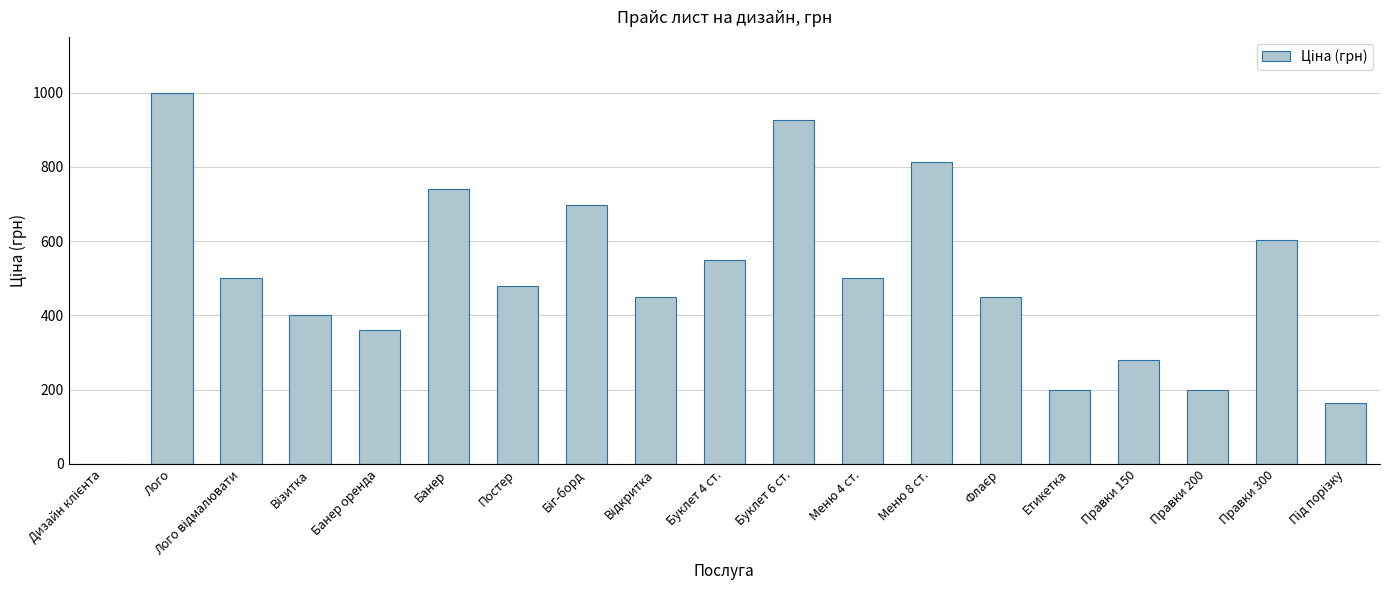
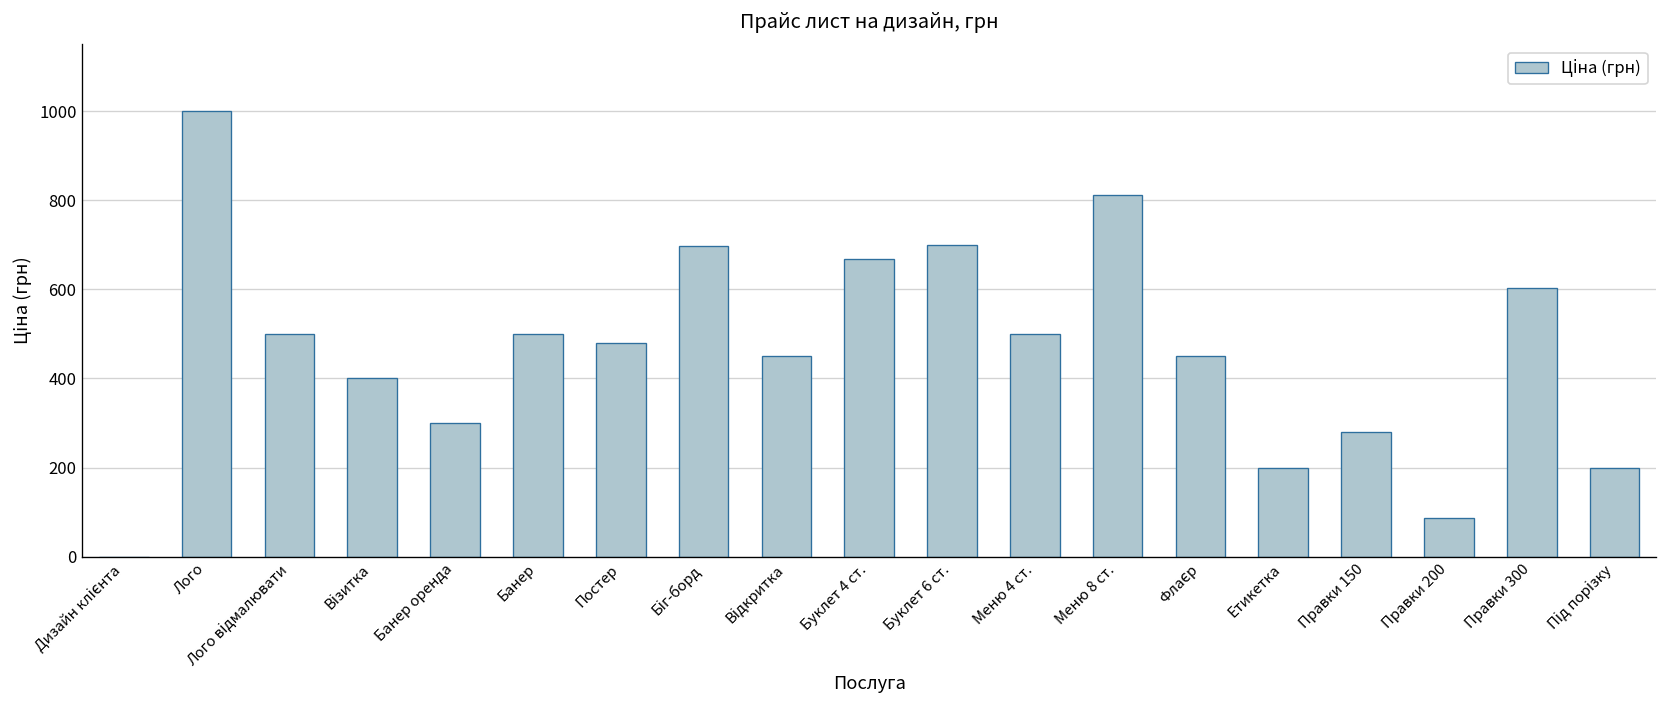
  {
    "Дизайн клієнта": 0,
    "Лого": 1000,
    "Лого відмалювати": 500,
    "Візитка": 400,
-   "Банер оренда": 360,
-   "Банер": 740,
+   "Банер оренда": 300,
+   "Банер": 500,
    "Постер": 480,
    "Біг-борд": 700,
    "Відкритка": 450,
-   "Буклет 4 ст.": 550,
-   "Буклет 6 ст.": 930,
+   "Буклет 4 ст.": 670,
+   "Буклет 6 ст.": 700,
    "Меню 4 ст.": 500,
    "Меню 8 ст.": 810,
    "Флаєр": 450,
    "Етикетка": 200,
    "Правки 150": 280,
-   "Правки 200": 200,
+   "Правки 200": 90,
    "Правки 300": 600,
-   "Під порізку": 160
+   "Під порізку": 200
  }
